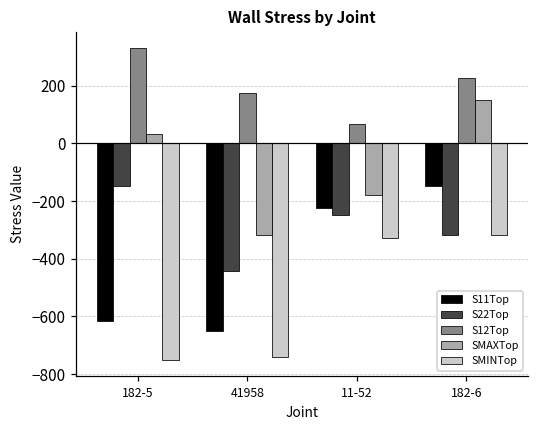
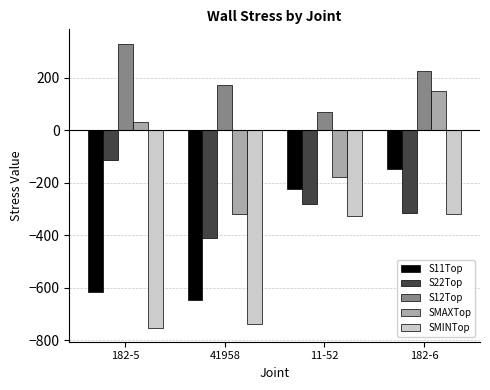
  {
    "S11Top": {
      "182-5": -620,
      "41958": -650,
      "11-52": -230,
      "182-6": -150
    },
    "S22Top": {
-     "182-5": -150,
-     "41958": -440,
-     "11-52": -250,
+     "182-5": -110,
+     "41958": -410,
+     "11-52": -280,
      "182-6": -320
    }
  }
